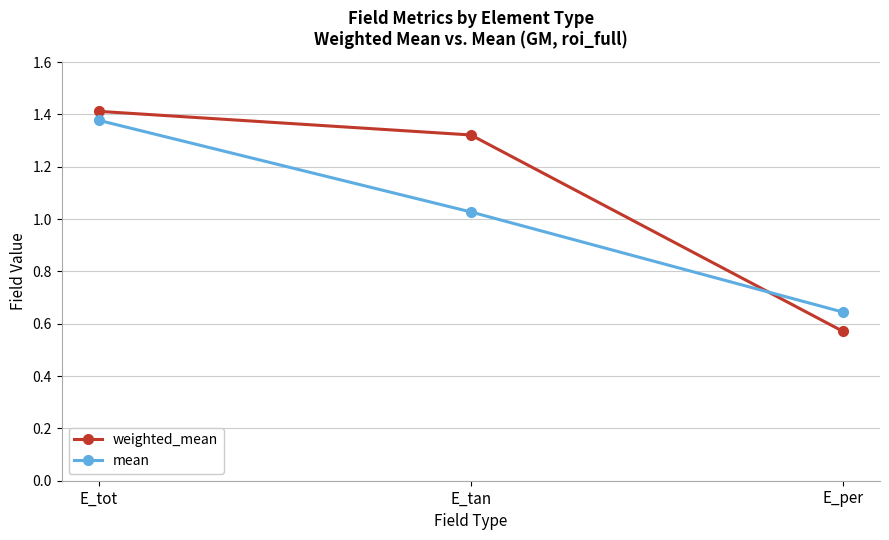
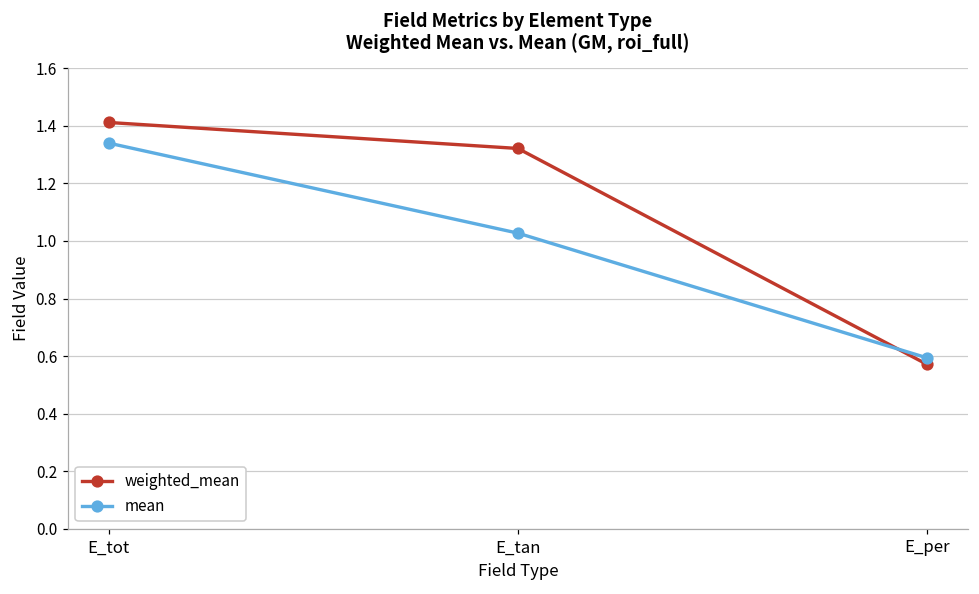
  {
    "weighted_mean": {
      "E_tot": 1.41,
      "E_tan": 1.32,
      "E_per": 0.57
    },
    "mean": {
-     "E_tot": 1.38,
+     "E_tot": 1.34,
      "E_tan": 1.03,
-     "E_per": 0.64
+     "E_per": 0.59
    }
  }
